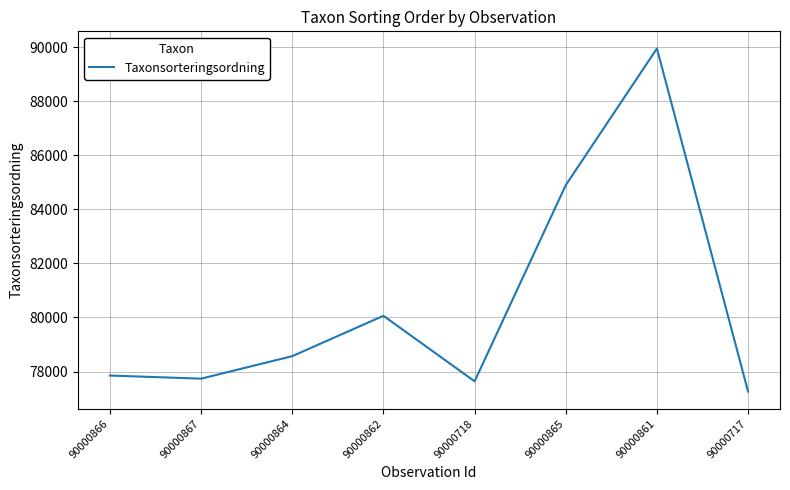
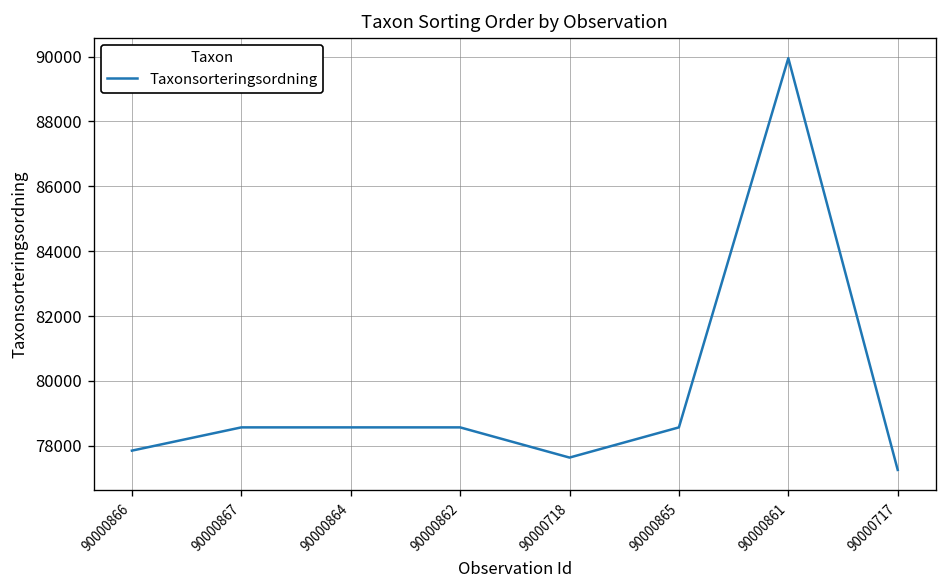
  {
    "90000866": 77900,
-   "90000867": 77700,
+   "90000867": 78600,
    "90000864": 78600,
-   "90000862": 80100,
+   "90000862": 78600,
    "90000718": 77600,
-   "90000865": 84900,
+   "90000865": 78600,
    "90000861": 90000,
    "90000717": 77300
  }
